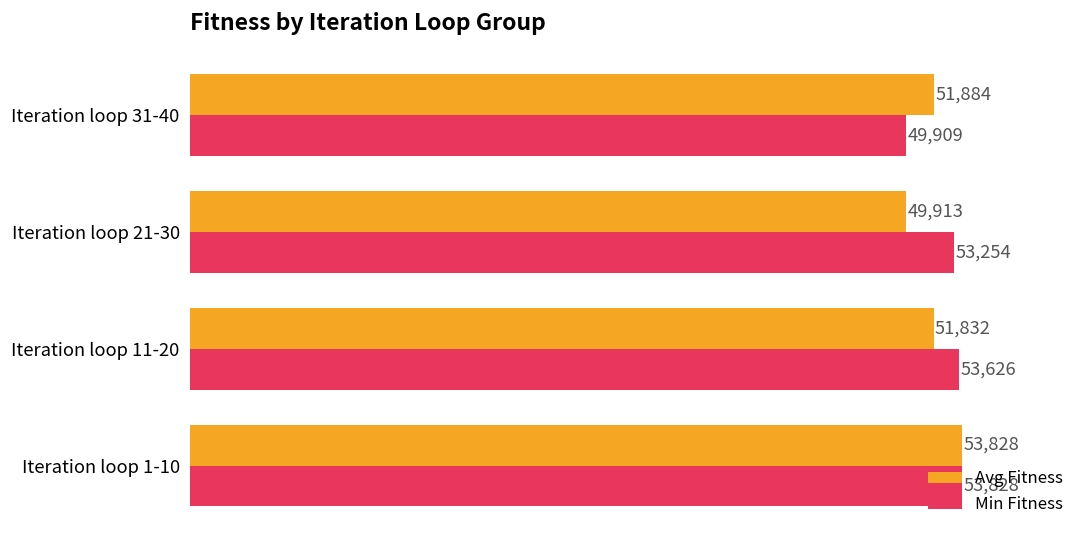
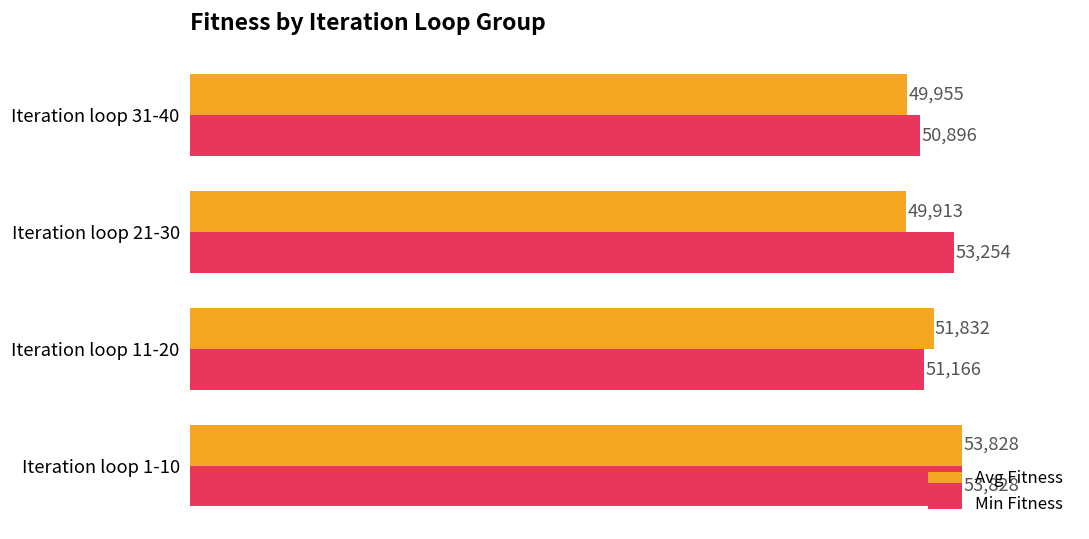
  {
    "Avg Fitness": {
-     "Iteration loop 31-40": "51,884",
+     "Iteration loop 31-40": "49,955",
      "Iteration loop 21-30": "49,913",
      "Iteration loop 11-20": "51,832",
      "Iteration loop 1-10": "53,828"
    },
    "Min Fitness": {
-     "Iteration loop 31-40": "49,909",
+     "Iteration loop 31-40": "50,896",
      "Iteration loop 21-30": "53,254",
-     "Iteration loop 11-20": "53,626",
+     "Iteration loop 11-20": "51,166",
      "Iteration loop 1-10": "53,828"
    }
  }
